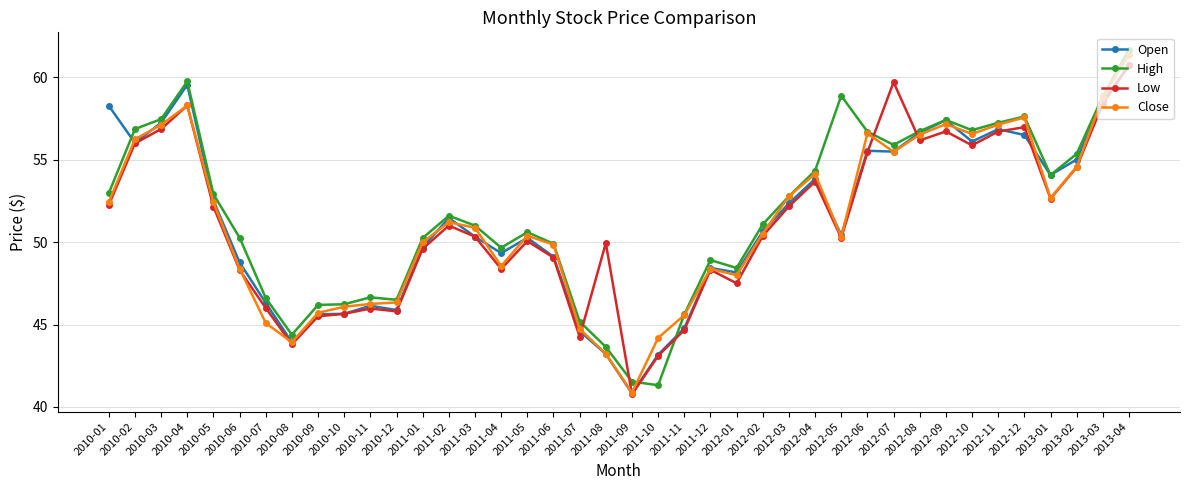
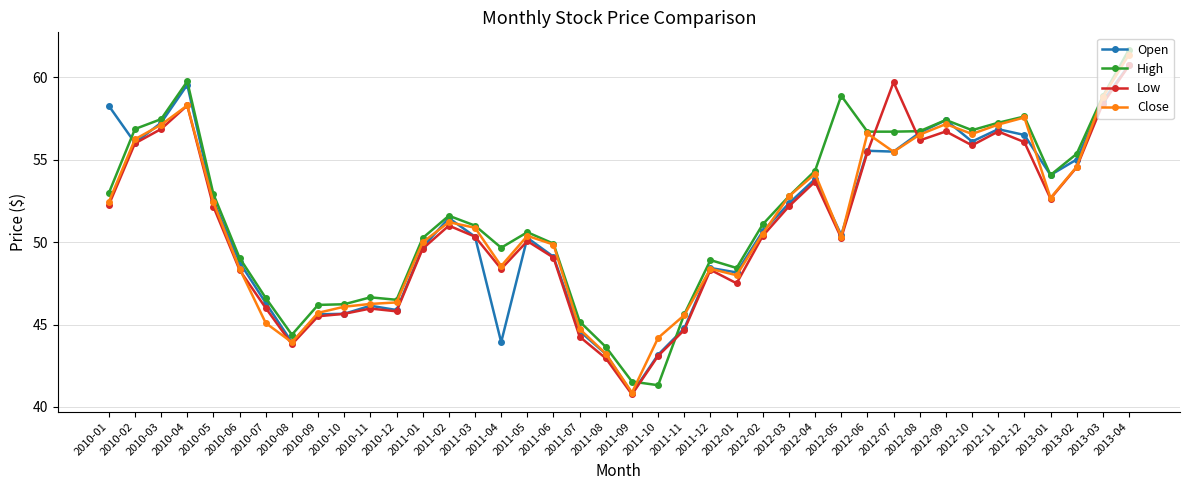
  {
    "Open": {
      "2010-01": 58.3,
      "2010-04": 59.5,
      "2010-06": 48.8,
      "2010-07": 46.3,
-     "2011-04": 49.3,
+     "2011-04": 43.9,
      "2012-01": 48.2,
      "2012-03": 52.4,
      "2012-04": 53.8,
      "2012-10": 56.1,
      "2012-12": 56.5,
      "2013-02": 55.0
    },
    "High": {
      "2010-01": 53.0,
      "2010-02": 56.9,
      "2010-03": 57.5,
      "2010-04": 59.8,
      "2010-05": 52.9,
-     "2010-06": 50.3,
+     "2010-06": 49.0,
      "2010-07": 46.6,
      "2010-08": 44.4,
      "2010-09": 46.2,
      "2010-11": 46.7,
      "2010-12": 46.5,
      "2011-01": 50.3,
      "2011-04": 49.7,
      "2011-05": 50.6,
      "2011-07": 45.2,
      "2011-08": 43.6,
      "2011-09": 41.5,
      "2011-10": 41.3,
      "2011-12": 48.9,
      "2012-01": 48.4,
      "2012-02": 51.1,
      "2012-04": 54.3,
      "2012-05": 58.9,
-     "2012-07": 55.9,
+     "2012-07": 56.7,
      "2012-10": 56.8,
      "2013-02": 55.4
    },
    "Low": {
      "2010-01": 52.3,
      "2010-03": 56.9,
      "2010-05": 52.2,
      "2010-07": 46.0,
      "2010-11": 46.0,
      "2011-02": 51.0,
      "2011-04": 48.4,
      "2011-05": 50.1,
      "2011-07": 44.3,
-     "2011-08": 49.9,
+     "2011-08": 43.0,
      "2012-01": 47.5,
      "2012-03": 52.2,
      "2012-04": 53.7,
      "2012-07": 59.7,
      "2012-08": 56.2,
      "2012-09": 56.7,
      "2012-10": 55.9,
-     "2012-12": 57.0
+     "2012-12": 56.1
    },
    "Close": {
      "2010-01": 52.4,
      "2010-02": 56.2,
      "2010-07": 45.1,
      "2010-12": 46.3,
      "2011-01": 50.0,
      "2011-02": 51.2,
      "2011-04": 48.6,
      "2011-10": 44.2,
      "2012-01": 48.0,
      "2012-04": 54.1,
      "2012-09": 57.2,
      "2012-10": 56.6
    }
  }
